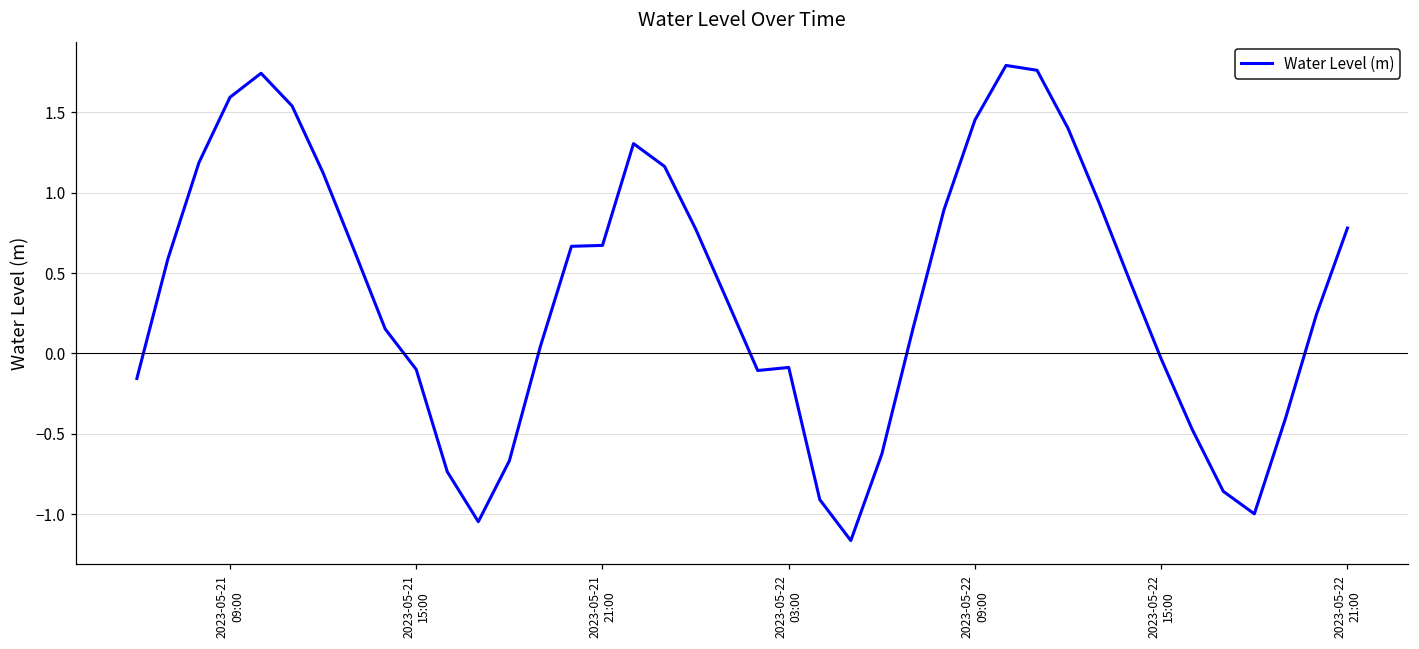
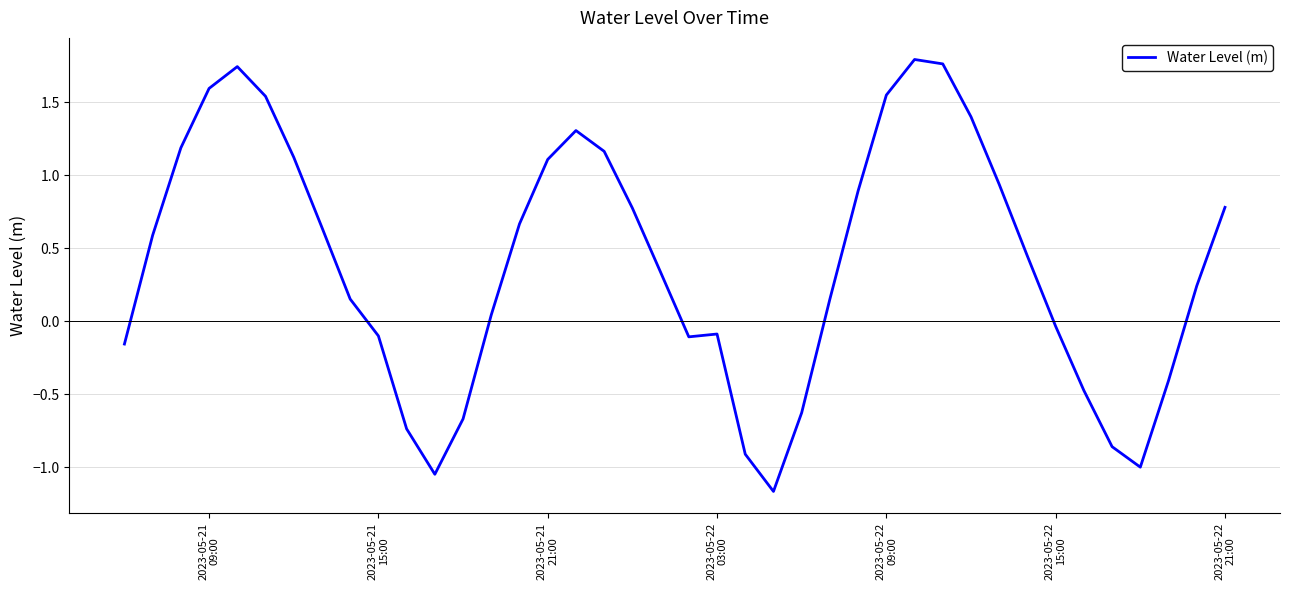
  {
    "2023-05-21 09:00": 1.59,
    "2023-05-21 15:00": -0.10,
-   "2023-05-21 21:00": 0.67,
+   "2023-05-21 21:00": 1.11,
    "2023-05-22 03:00": -0.09,
-   "2023-05-22 09:00": 1.45,
+   "2023-05-22 09:00": 1.55,
    "2023-05-22 15:00": -0.03,
    "2023-05-22 21:00": 0.78
  }
